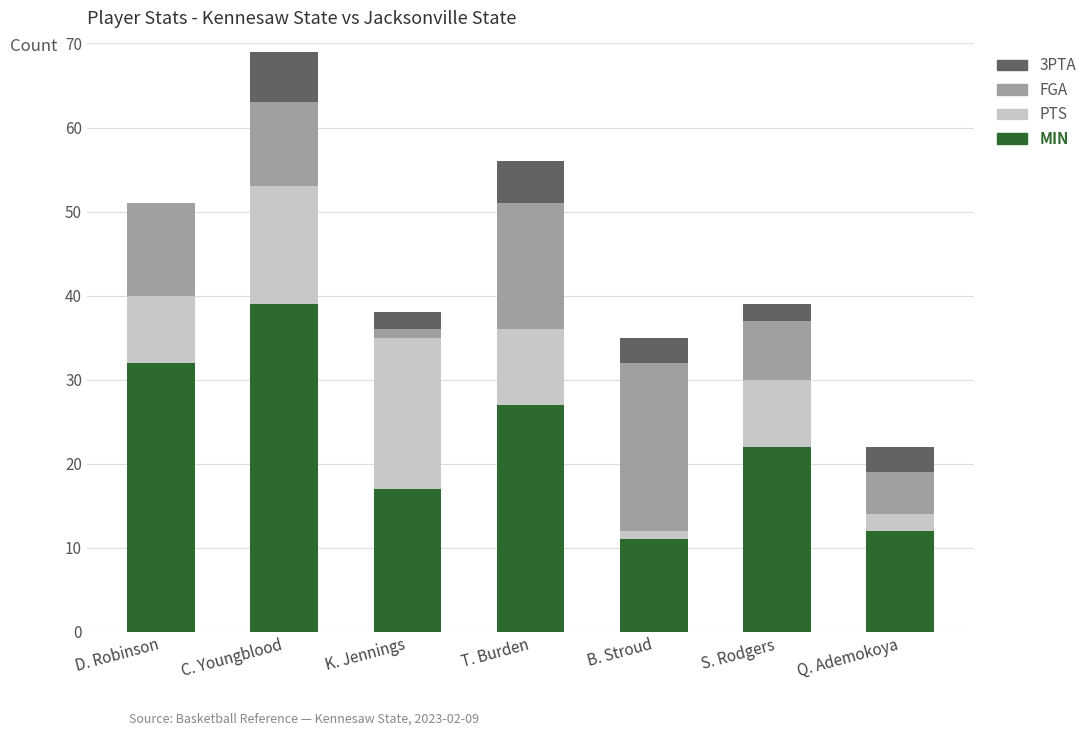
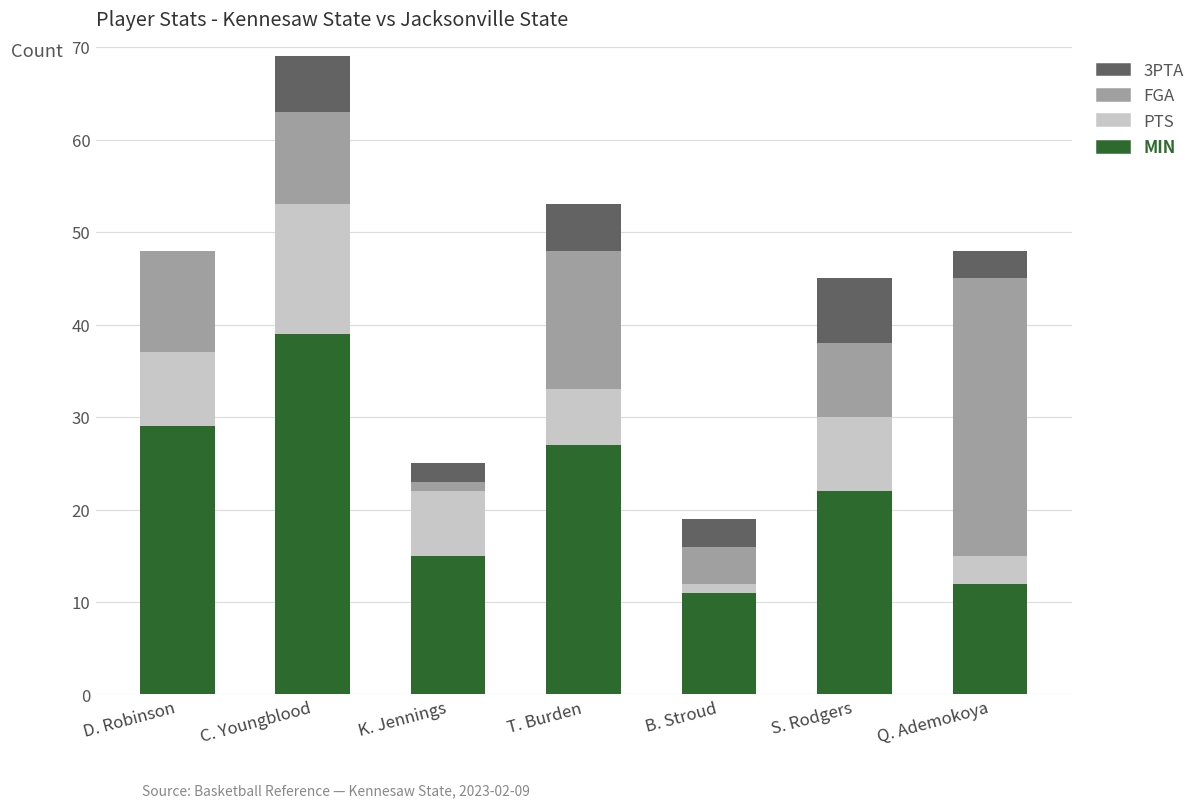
  {
    "MIN": {
-     "D. Robinson": 32,
+     "D. Robinson": 29,
      "C. Youngblood": 39,
-     "K. Jennings": 17,
+     "K. Jennings": 15,
      "T. Burden": 27,
      "B. Stroud": 11,
      "S. Rodgers": 22,
      "Q. Ademokoya": 12
    },
    "PTS": {
      "D. Robinson": 8,
      "C. Youngblood": 14,
-     "K. Jennings": 18,
-     "T. Burden": 9,
+     "K. Jennings": 7,
+     "T. Burden": 6,
      "B. Stroud": 1,
      "S. Rodgers": 8,
-     "Q. Ademokoya": 2
+     "Q. Ademokoya": 3
    },
    "FGA": {
      "D. Robinson": 11,
      "C. Youngblood": 10,
      "K. Jennings": 1,
      "T. Burden": 15,
-     "B. Stroud": 20,
-     "S. Rodgers": 7,
-     "Q. Ademokoya": 5
+     "B. Stroud": 4,
+     "S. Rodgers": 8,
+     "Q. Ademokoya": 30
    },
    "3PTA": {
      "D. Robinson": 0,
      "C. Youngblood": 6,
      "K. Jennings": 2,
      "T. Burden": 5,
      "B. Stroud": 3,
-     "S. Rodgers": 2,
+     "S. Rodgers": 7,
      "Q. Ademokoya": 3
    }
  }
